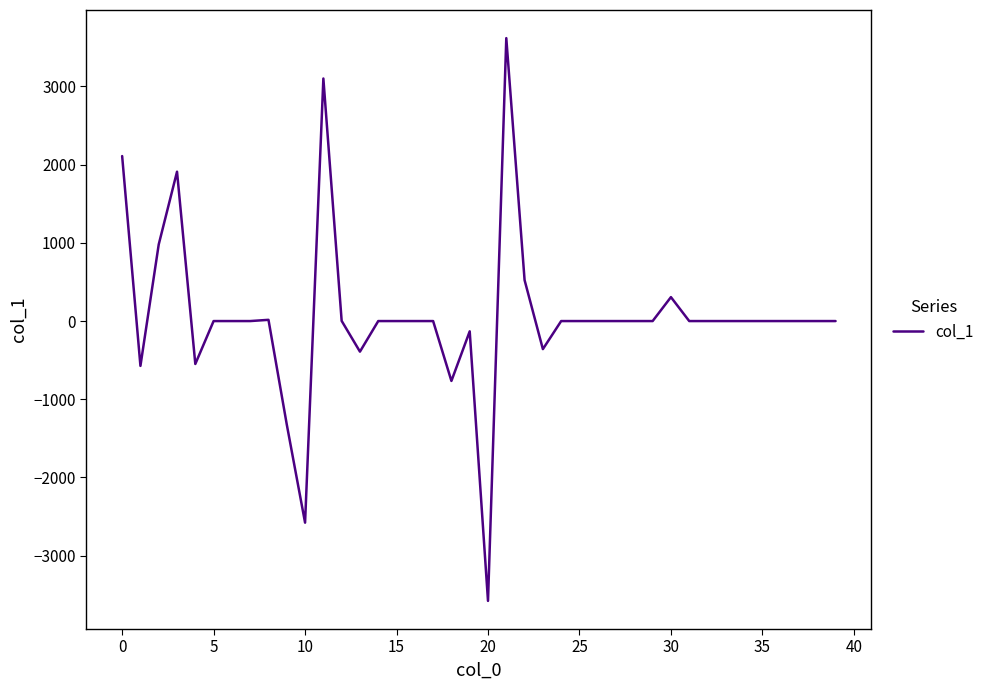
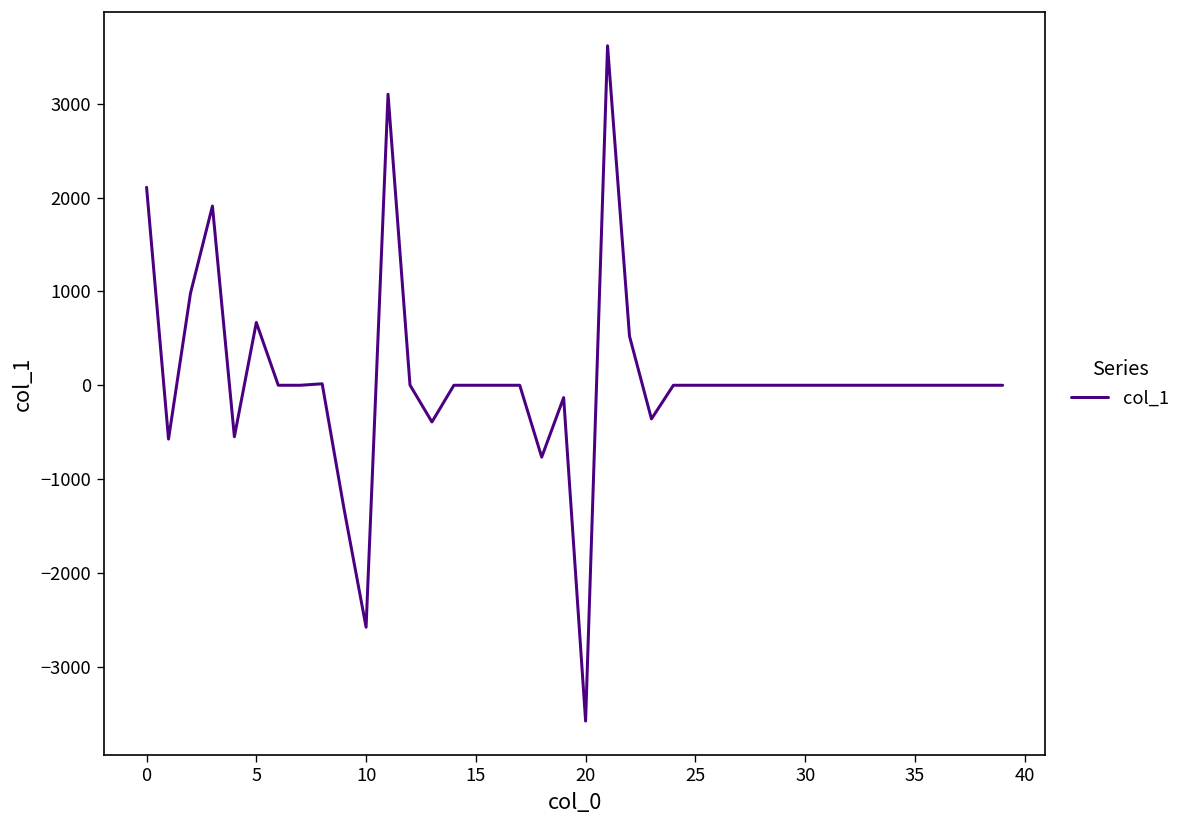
  {
    "0": 2100,
-   "5": 0,
+   "5": 700,
    "10": -2600,
    "15": 0,
    "20": -3600,
    "25": 0,
-   "30": 300,
+   "30": 0,
    "35": 0
  }
